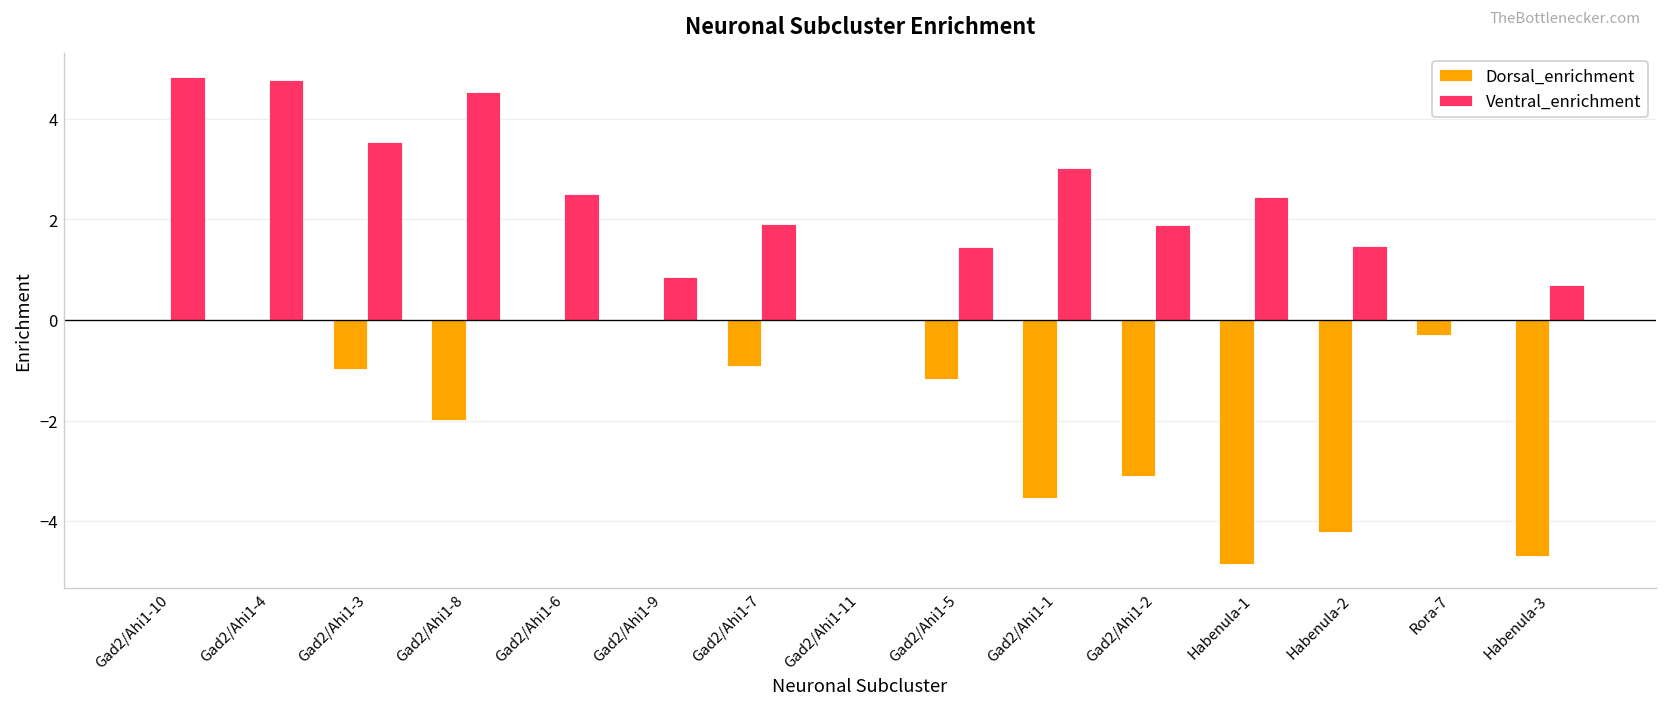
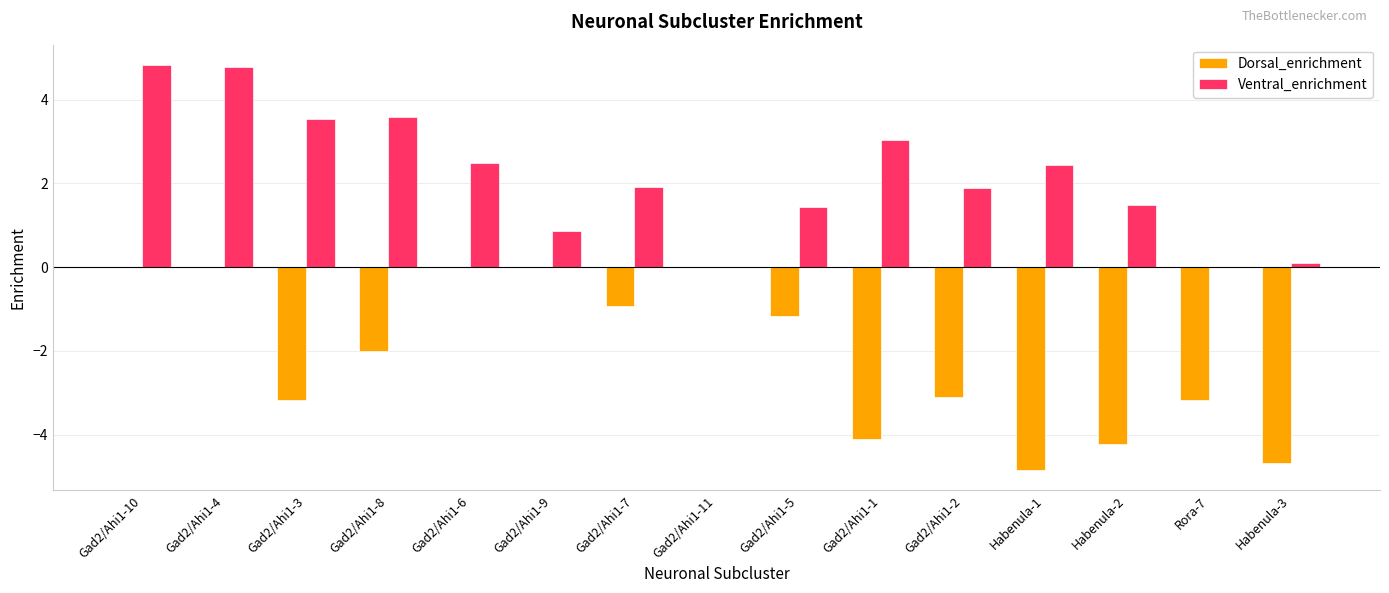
  {
    "Dorsal_enrichment": {
      "Gad2/Ahi1-10": 0.0,
      "Gad2/Ahi1-4": 0.0,
-     "Gad2/Ahi1-3": -1.0,
+     "Gad2/Ahi1-3": -3.2,
      "Gad2/Ahi1-8": -2.0,
      "Gad2/Ahi1-6": 0.0,
      "Gad2/Ahi1-9": 0.0,
      "Gad2/Ahi1-7": -0.9,
      "Gad2/Ahi1-11": 0.0,
      "Gad2/Ahi1-5": -1.2,
-     "Gad2/Ahi1-1": -3.5,
+     "Gad2/Ahi1-1": -4.1,
      "Gad2/Ahi1-2": -3.1,
      "Habenula-1": -4.8,
      "Habenula-2": -4.2,
-     "Rora-7": -0.3,
+     "Rora-7": -3.2,
      "Habenula-3": -4.7
    },
    "Ventral_enrichment": {
      "Gad2/Ahi1-10": 4.8,
      "Gad2/Ahi1-4": 4.8,
      "Gad2/Ahi1-3": 3.5,
-     "Gad2/Ahi1-8": 4.5,
+     "Gad2/Ahi1-8": 3.6,
      "Gad2/Ahi1-6": 2.5,
      "Gad2/Ahi1-9": 0.9,
      "Gad2/Ahi1-7": 1.9,
      "Gad2/Ahi1-11": 0.0,
      "Gad2/Ahi1-5": 1.4,
      "Gad2/Ahi1-1": 3.0,
      "Gad2/Ahi1-2": 1.9,
      "Habenula-1": 2.4,
      "Habenula-2": 1.5,
      "Rora-7": 0.0,
-     "Habenula-3": 0.7
+     "Habenula-3": 0.1
    }
  }
